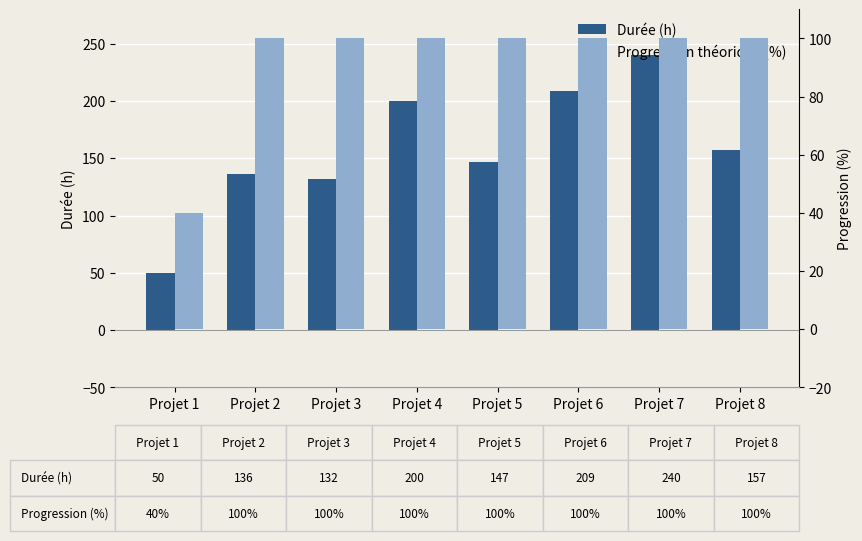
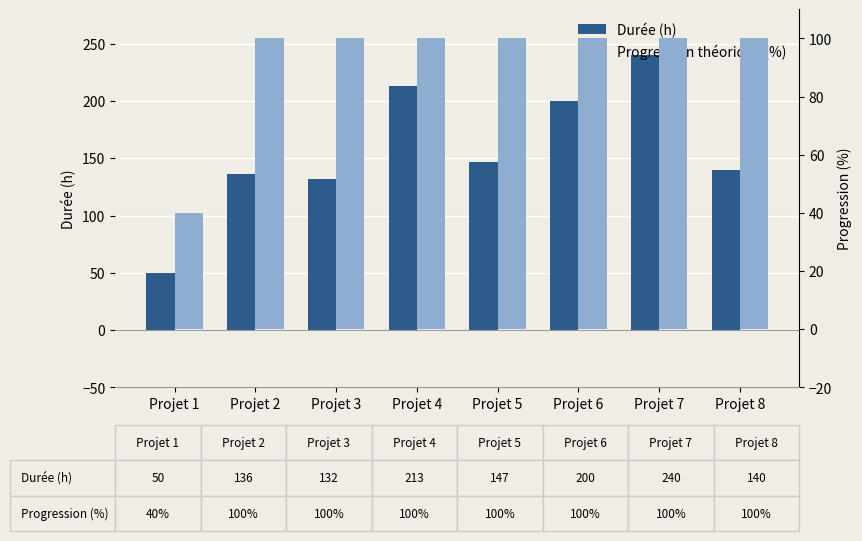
  {
    "Durée (h)": {
-     "Projet 4": 200,
-     "Projet 6": 209,
-     "Projet 8": 157
+     "Projet 4": 213,
+     "Projet 6": 200,
+     "Projet 8": 140
    }
  }
